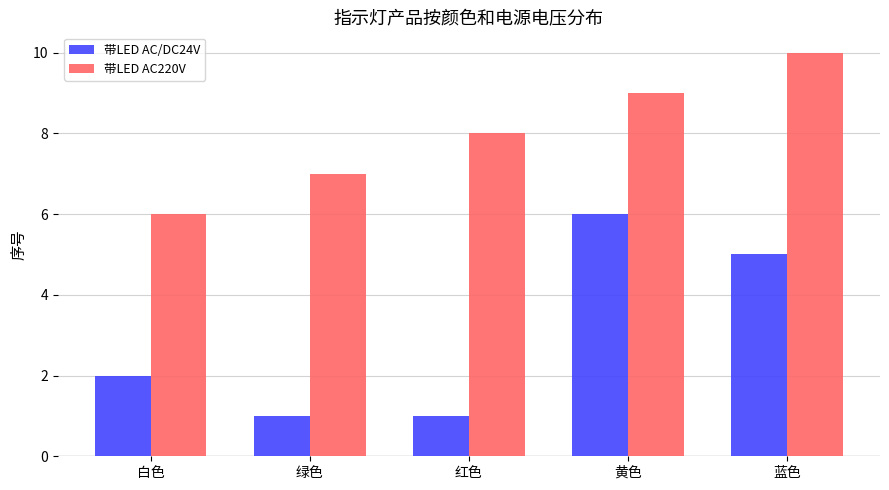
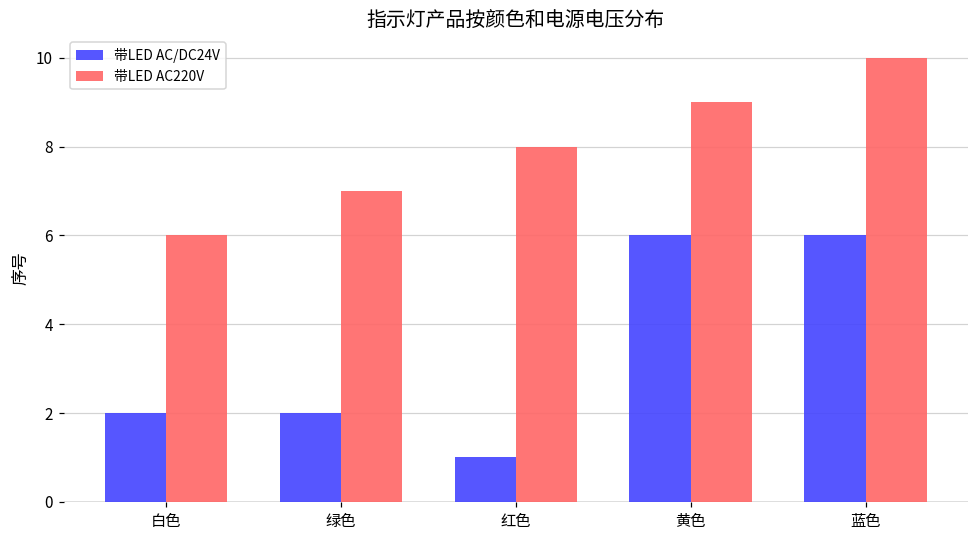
  {
    "带LED AC/DC24V": {
      "白色": 2,
-     "绿色": 1,
+     "绿色": 2,
      "红色": 1,
      "黄色": 6,
-     "蓝色": 5
+     "蓝色": 6
    },
    "带LED AC220V": {
      "白色": 6,
      "绿色": 7,
      "红色": 8,
      "黄色": 9,
      "蓝色": 10
    }
  }
